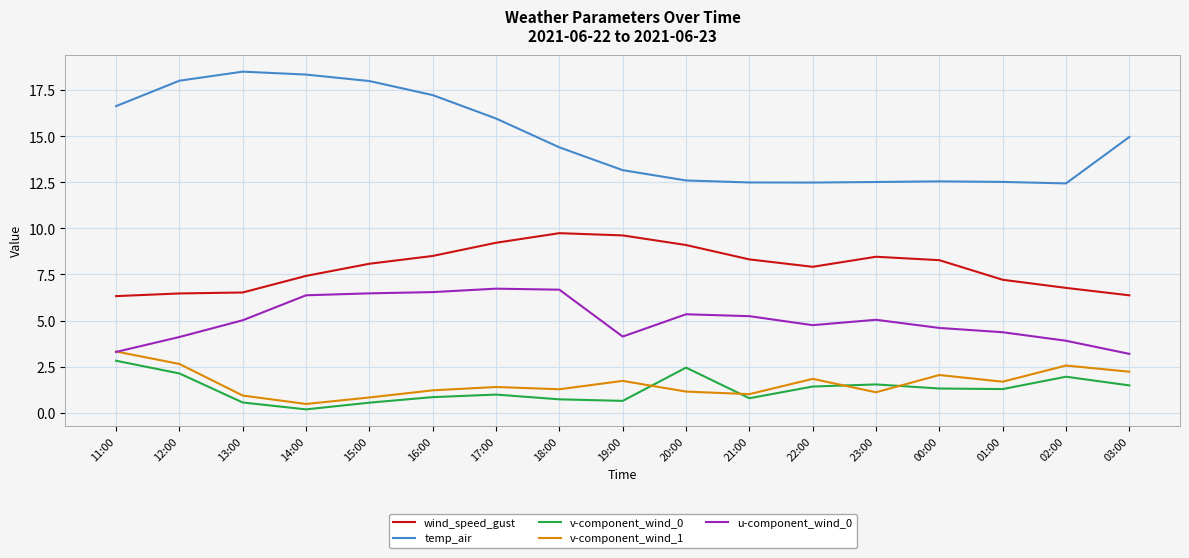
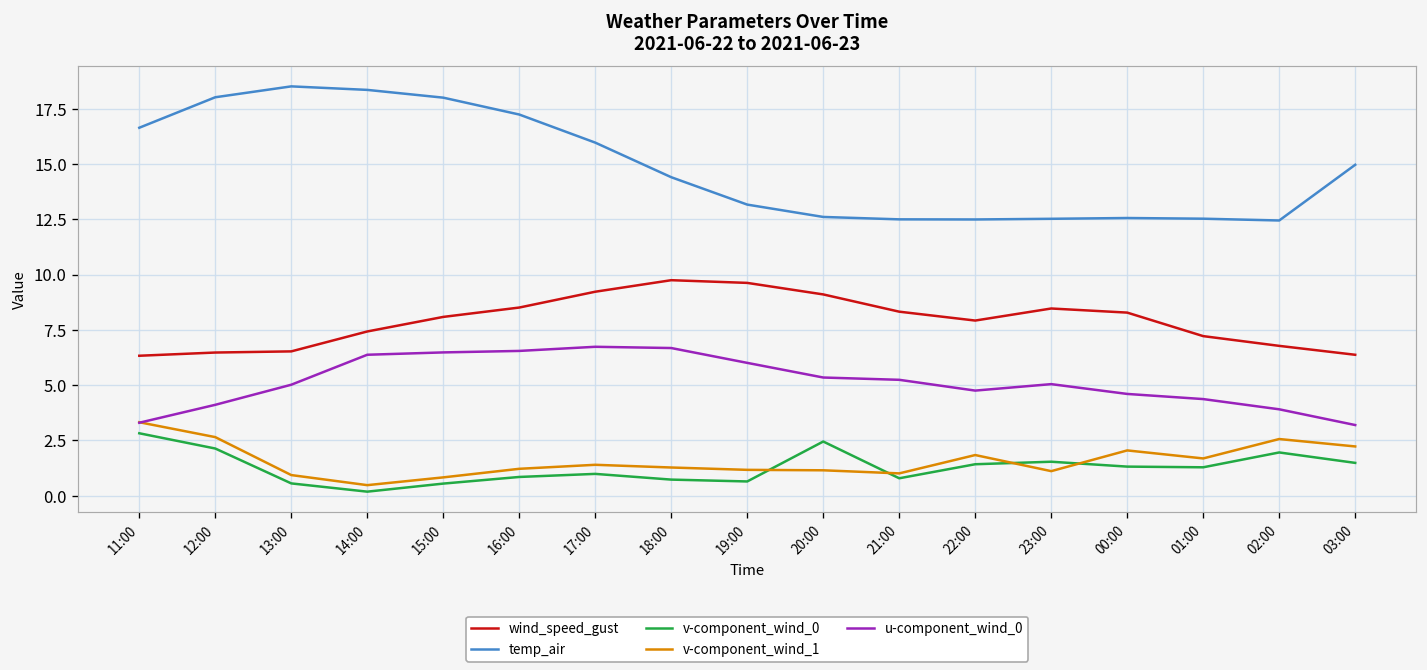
  {
    "wind_speed_gust": {
      "11:00": 6.3,
      "12:00": 6.5,
      "13:00": 6.5,
      "14:00": 7.4,
      "15:00": 8.1,
      "16:00": 8.5,
      "17:00": 9.2,
      "18:00": 9.7,
      "19:00": 9.6,
      "20:00": 9.1,
      "21:00": 8.3,
      "22:00": 7.9,
      "23:00": 8.5,
      "00:00": 8.3,
      "01:00": 7.2,
      "02:00": 6.8,
      "03:00": 6.4
    },
    "temp_air": {
      "11:00": 16.6,
      "12:00": 18.0,
      "13:00": 18.5,
      "14:00": 18.3,
      "15:00": 18.0,
      "16:00": 17.2,
      "17:00": 16.0,
      "18:00": 14.4,
      "19:00": 13.2,
      "20:00": 12.6,
      "21:00": 12.5,
      "22:00": 12.5,
      "23:00": 12.5,
      "00:00": 12.6,
      "01:00": 12.5,
      "02:00": 12.4,
      "03:00": 15.0
    },
    "v-component_wind_0": {
      "11:00": 2.8,
      "12:00": 2.1,
      "13:00": 0.6,
      "14:00": 0.2,
      "15:00": 0.5,
      "16:00": 0.8,
      "17:00": 1.0,
      "18:00": 0.7,
      "19:00": 0.6,
      "20:00": 2.4,
      "21:00": 0.8,
      "22:00": 1.4,
      "23:00": 1.5,
      "00:00": 1.3,
      "01:00": 1.3,
      "02:00": 2.0,
      "03:00": 1.5
    },
    "v-component_wind_1": {
      "12:00": 2.6,
      "13:00": 0.9,
      "14:00": 0.5,
      "15:00": 0.8,
      "16:00": 1.2,
      "17:00": 1.4,
      "18:00": 1.3,
-     "19:00": 1.7,
+     "19:00": 1.2,
      "20:00": 1.1,
      "21:00": 1.0,
      "22:00": 1.8,
      "23:00": 1.1,
      "00:00": 2.0,
      "01:00": 1.7,
      "02:00": 2.6,
      "03:00": 2.2
    },
    "u-component_wind_0": {
      "12:00": 4.1,
      "13:00": 5.0,
      "14:00": 6.4,
      "15:00": 6.5,
      "16:00": 6.5,
      "17:00": 6.7,
      "18:00": 6.7,
-     "19:00": 4.1,
+     "19:00": 6.0,
      "20:00": 5.3,
      "21:00": 5.2,
      "22:00": 4.7,
      "23:00": 5.0,
      "00:00": 4.6,
      "01:00": 4.4,
      "02:00": 3.9,
      "03:00": 3.2
    }
  }
